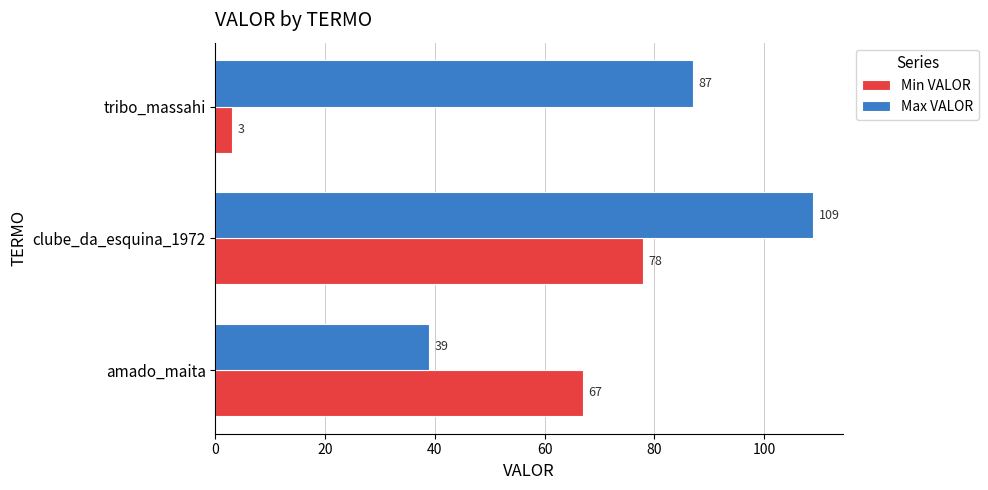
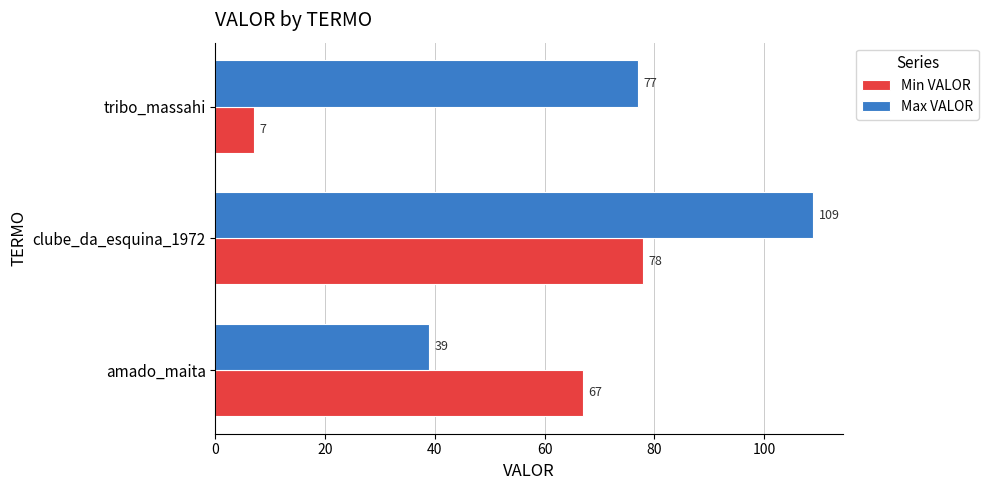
  {
    "Min VALOR": {
-     "tribo_massahi": 3,
+     "tribo_massahi": 7,
      "clube_da_esquina_1972": 78,
      "amado_maita": 67
    },
    "Max VALOR": {
-     "tribo_massahi": 87,
+     "tribo_massahi": 77,
      "clube_da_esquina_1972": 109,
      "amado_maita": 39
    }
  }
